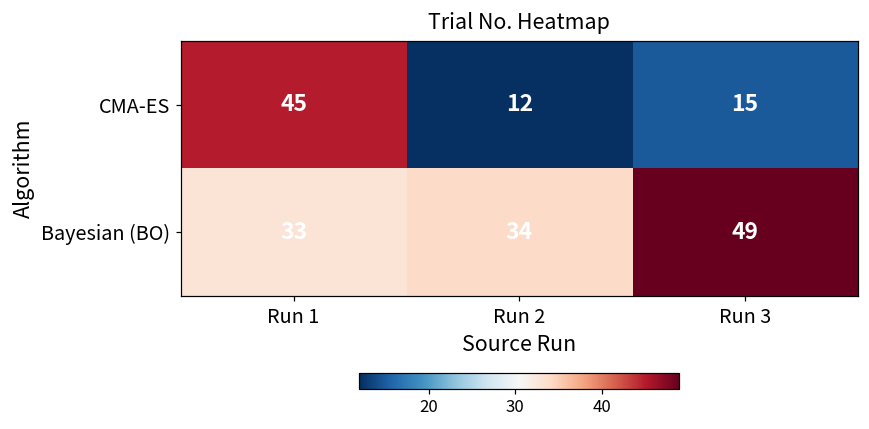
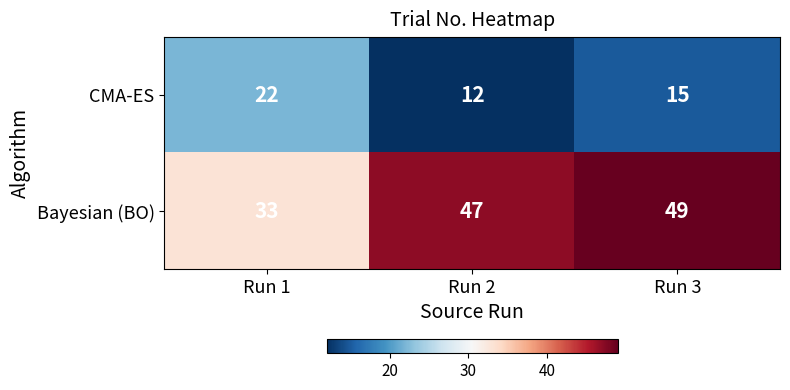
  {
    "CMA-ES": {
-     "Run 1": 45,
+     "Run 1": 22,
      "Run 2": 12,
      "Run 3": 15
    },
    "Bayesian (BO)": {
-     "Run 2": 34,
+     "Run 2": 47,
      "Run 3": 49
    }
  }
